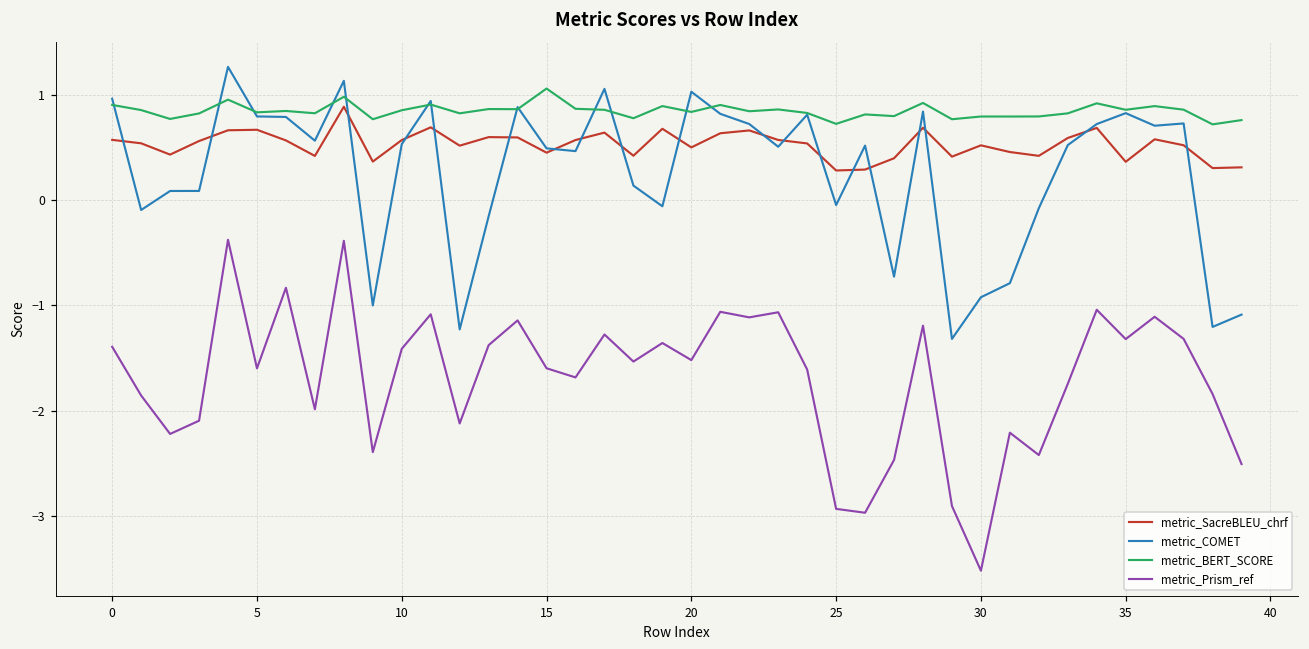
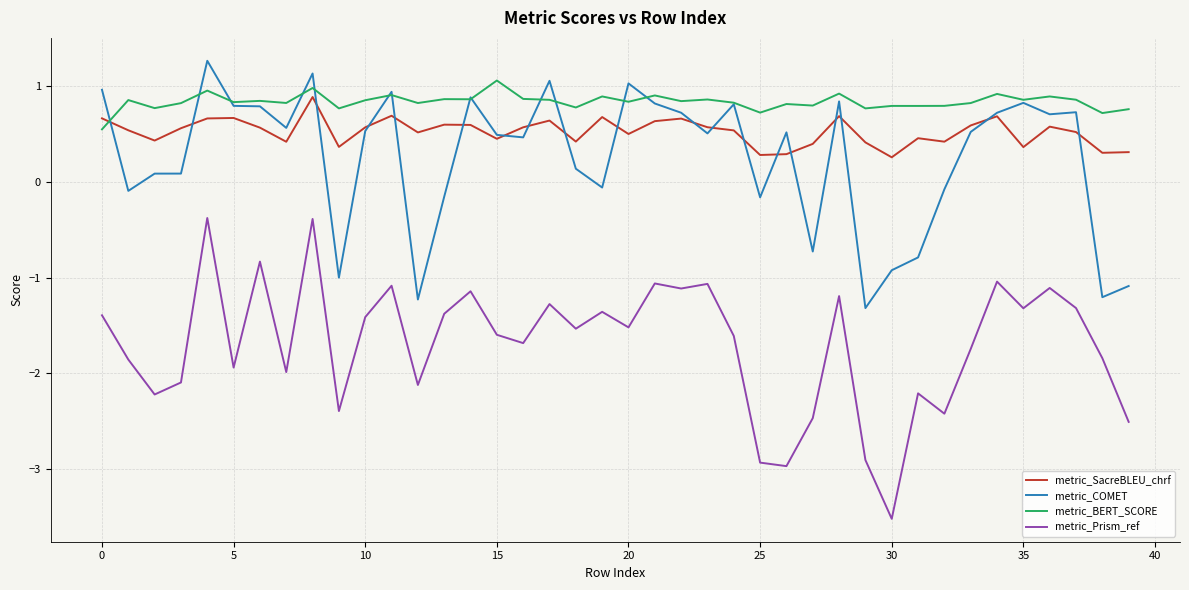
  {
    "metric_SacreBLEU_chrf": {
-     "0": 0.6,
+     "0": 0.7,
      "5": 0.7,
      "10": 0.6,
      "15": 0.4,
      "20": 0.5,
      "25": 0.3,
-     "30": 0.5,
+     "30": 0.3,
      "35": 0.4
    },
    "metric_COMET": {
      "0": 1.0,
      "5": 0.8,
      "10": 0.5,
      "15": 0.5,
      "20": 1.0,
-     "25": 0.0,
+     "25": -0.2,
      "30": -0.9,
      "35": 0.8
    },
    "metric_BERT_SCORE": {
-     "0": 0.9,
+     "0": 0.5,
      "5": 0.8,
      "10": 0.9,
      "15": 1.1,
      "20": 0.8,
      "25": 0.7,
      "30": 0.8,
      "35": 0.9
    },
    "metric_Prism_ref": {
      "0": -1.4,
-     "5": -1.6,
+     "5": -1.9,
      "10": -1.4,
      "15": -1.6,
      "20": -1.5,
      "25": -2.9,
      "30": -3.5,
      "35": -1.3
    }
  }
